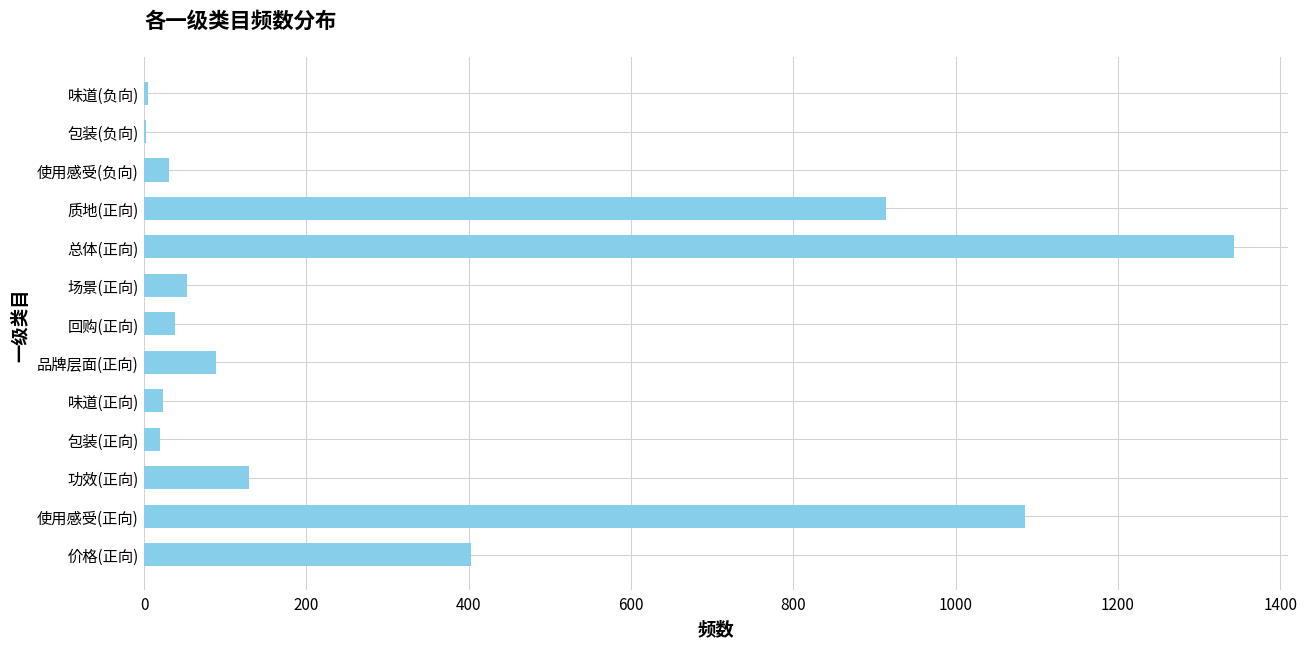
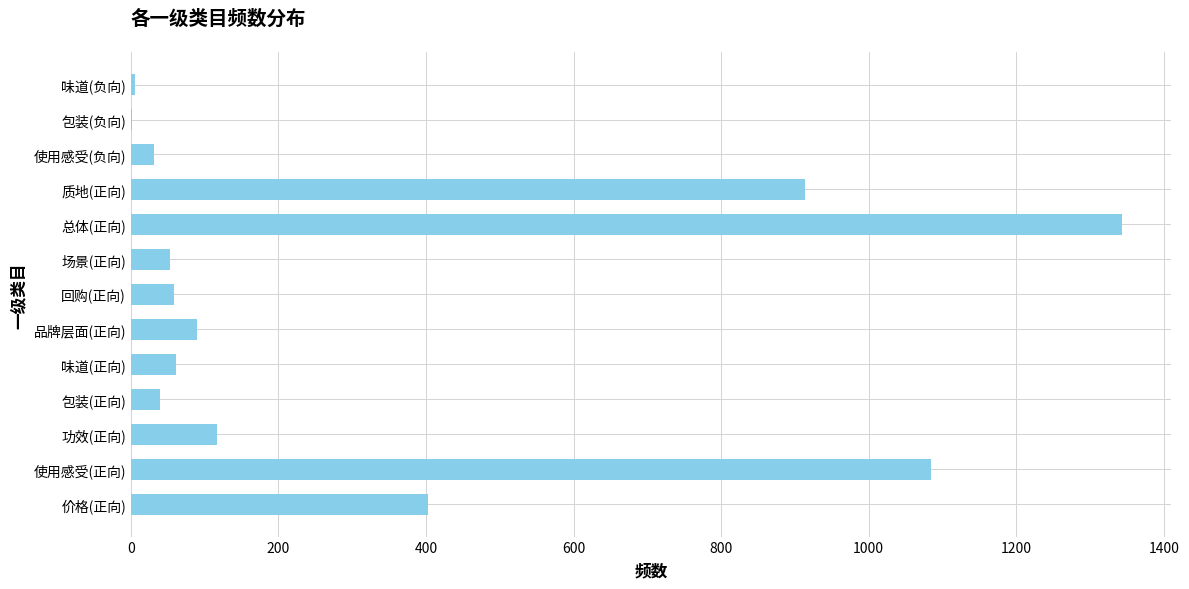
  {
    "味道(负向)": 10,
    "使用感受(负向)": 30,
    "质地(正向)": 910,
    "总体(正向)": 1340,
    "场景(正向)": 50,
-   "回购(正向)": 40,
+   "回购(正向)": 60,
    "品牌层面(正向)": 90,
-   "味道(正向)": 20,
-   "包装(正向)": 20,
-   "功效(正向)": 130,
+   "味道(正向)": 60,
+   "包装(正向)": 40,
+   "功效(正向)": 120,
    "使用感受(正向)": 1090,
    "价格(正向)": 400
  }
